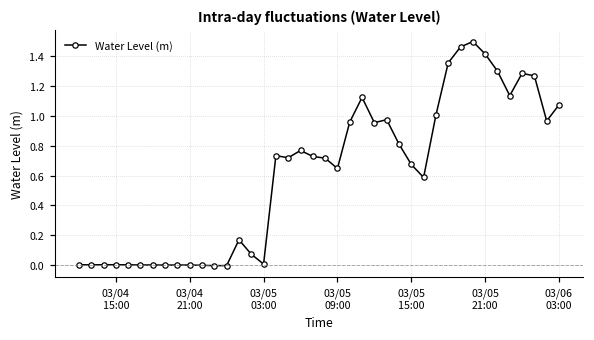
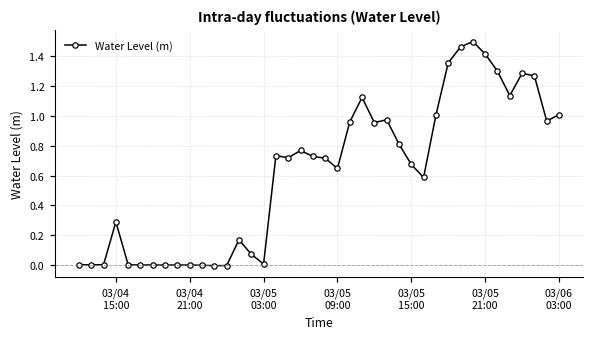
  {
-   "03/04 15:00": 0.00,
+   "03/04 15:00": 0.29,
    "03/04 21:00": 0.00,
    "03/05 03:00": 0.01,
    "03/05 09:00": 0.65,
    "03/05 15:00": 0.67,
    "03/05 21:00": 1.42,
-   "03/06 03:00": 1.07
+   "03/06 03:00": 1.01
  }
